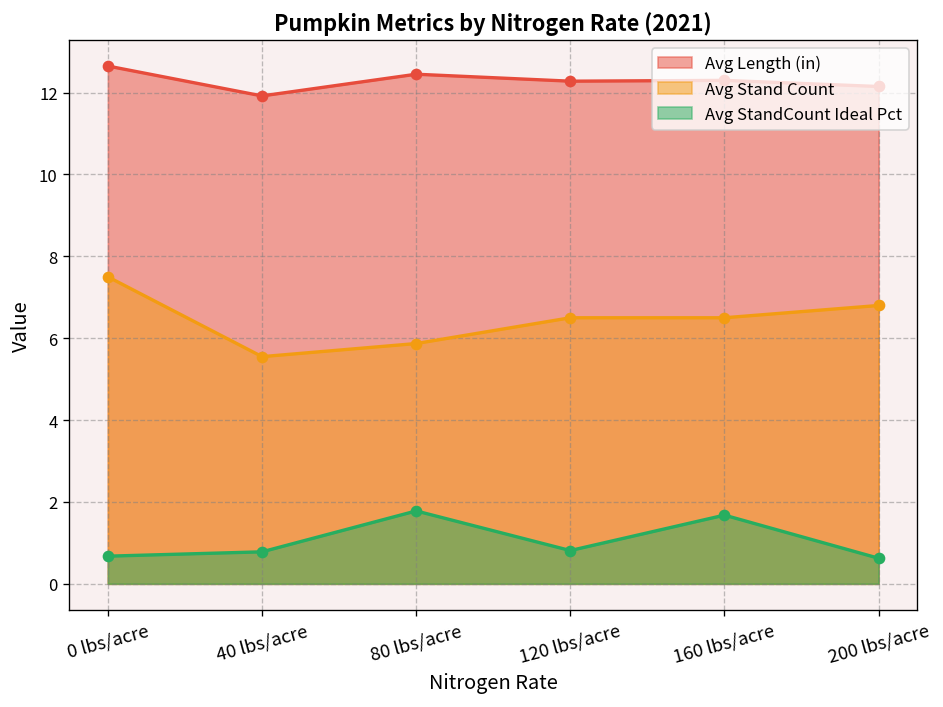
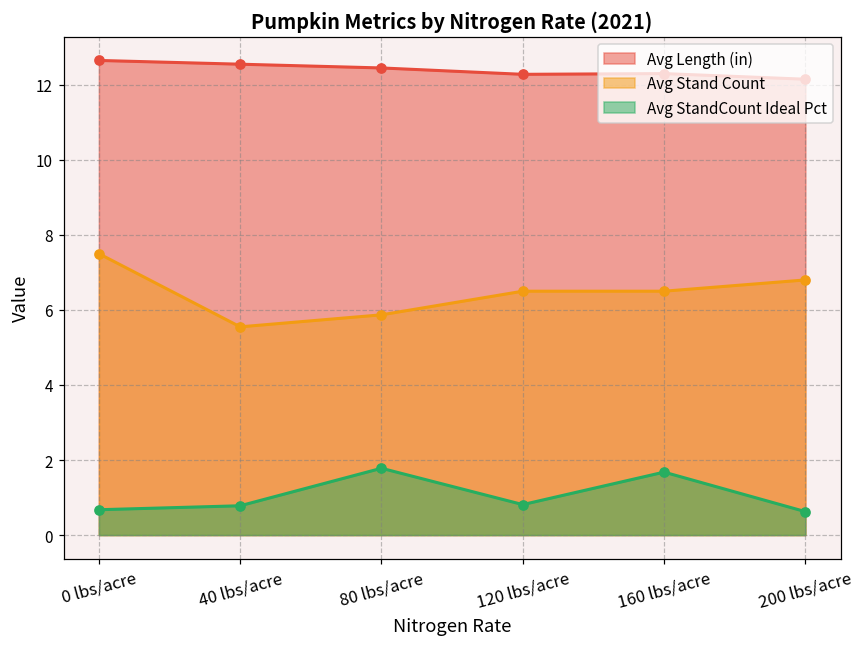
  {
    "Avg Length (in)": {
      "0 lbs/acre": 12.7,
-     "40 lbs/acre": 11.9,
+     "40 lbs/acre": 12.6,
      "80 lbs/acre": 12.5,
      "120 lbs/acre": 12.3
    },
    "Avg Stand Count": {
      "0 lbs/acre": 7.5,
      "40 lbs/acre": 5.6,
      "80 lbs/acre": 5.9,
      "120 lbs/acre": 6.5,
      "160 lbs/acre": 6.5,
      "200 lbs/acre": 6.8
    },
    "Avg StandCount Ideal Pct": {
      "0 lbs/acre": 0.7,
      "40 lbs/acre": 0.8,
      "80 lbs/acre": 1.8,
      "120 lbs/acre": 0.8,
      "160 lbs/acre": 1.7,
      "200 lbs/acre": 0.6
    }
  }
